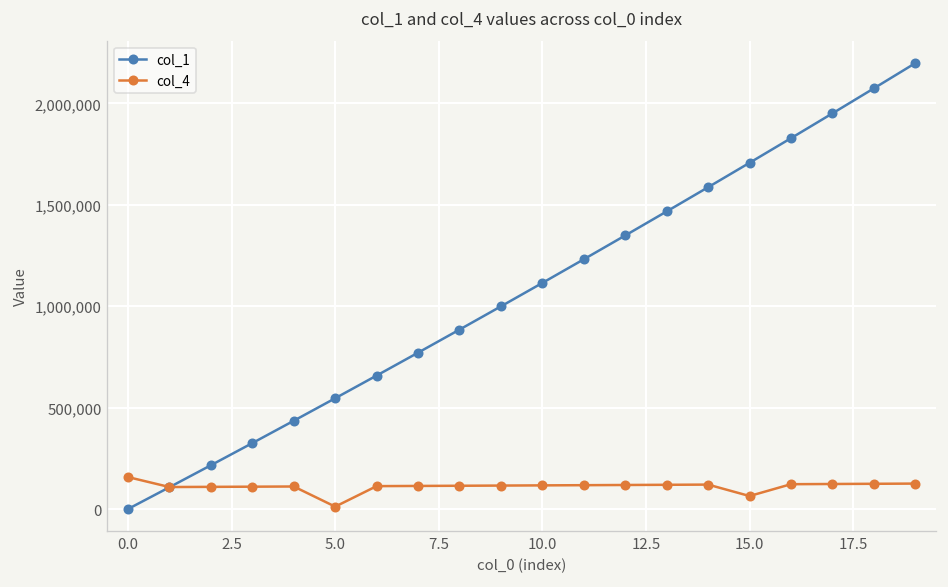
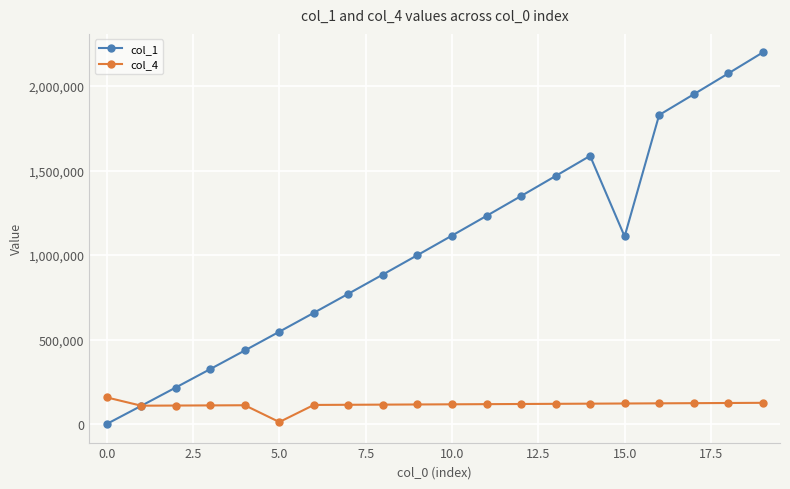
  {
    "col_1": {
      "0.0": "0",
      "5.0": "550,000",
      "10.0": "1,120,000",
-     "15.0": "1,710,000"
+     "15.0": "1,110,000"
    },
    "col_4": {
      "0.0": "160,000",
      "5.0": "10,000",
      "10.0": "120,000",
-     "15.0": "60,000"
+     "15.0": "120,000"
    }
  }
